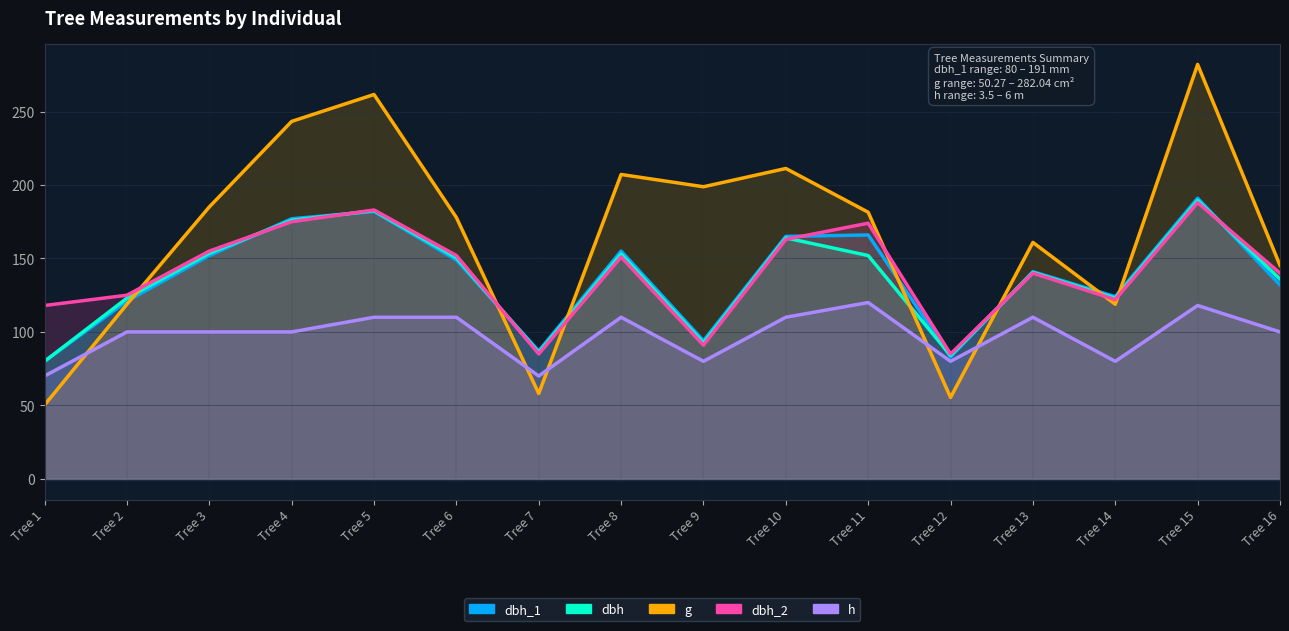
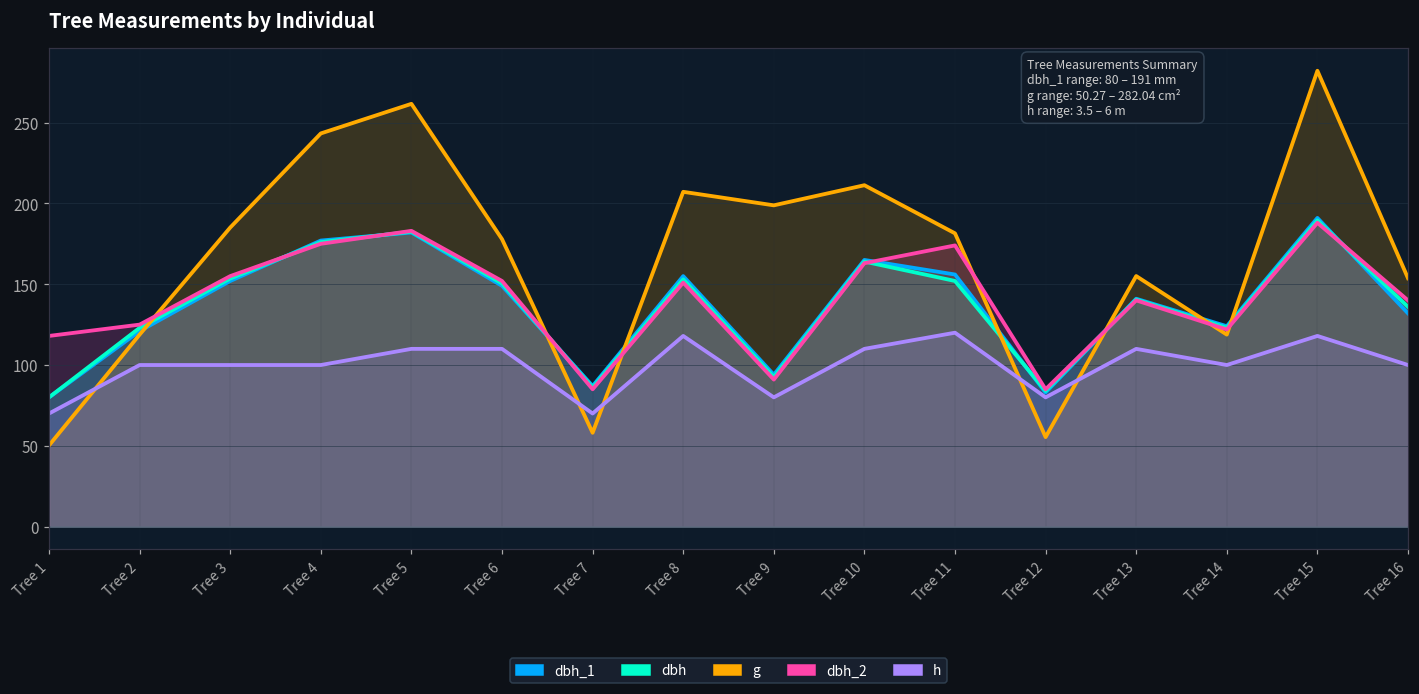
  {
    "dbh_1": {
      "Tree 2": 121,
      "Tree 8": 155,
-     "Tree 11": 166,
+     "Tree 11": 156,
      "Tree 16": 132
    },
    "dbh": {
      "Tree 2": 123,
      "Tree 8": 153,
      "Tree 11": 152,
      "Tree 16": 136
    },
    "g": {
      "Tree 1": 50,
      "Tree 2": 119,
      "Tree 3": 185,
      "Tree 4": 243,
      "Tree 5": 262,
      "Tree 6": 178,
      "Tree 7": 58,
      "Tree 8": 207,
      "Tree 9": 199,
      "Tree 10": 211,
      "Tree 11": 181,
      "Tree 12": 55,
-     "Tree 13": 161,
+     "Tree 13": 155,
      "Tree 14": 119,
      "Tree 15": 282,
-     "Tree 16": 145
+     "Tree 16": 154
    },
    "dbh_2": {
      "Tree 1": 118,
      "Tree 2": 125,
      "Tree 8": 151,
      "Tree 11": 174,
      "Tree 16": 140
    },
    "h": {
      "Tree 1": 70,
      "Tree 2": 100,
      "Tree 3": 100,
      "Tree 4": 100,
      "Tree 5": 110,
      "Tree 6": 110,
      "Tree 7": 70,
-     "Tree 8": 110,
+     "Tree 8": 118,
      "Tree 9": 80,
      "Tree 10": 110,
      "Tree 11": 120,
      "Tree 12": 80,
      "Tree 13": 110,
-     "Tree 14": 80,
+     "Tree 14": 100,
      "Tree 15": 118,
      "Tree 16": 100
    }
  }
